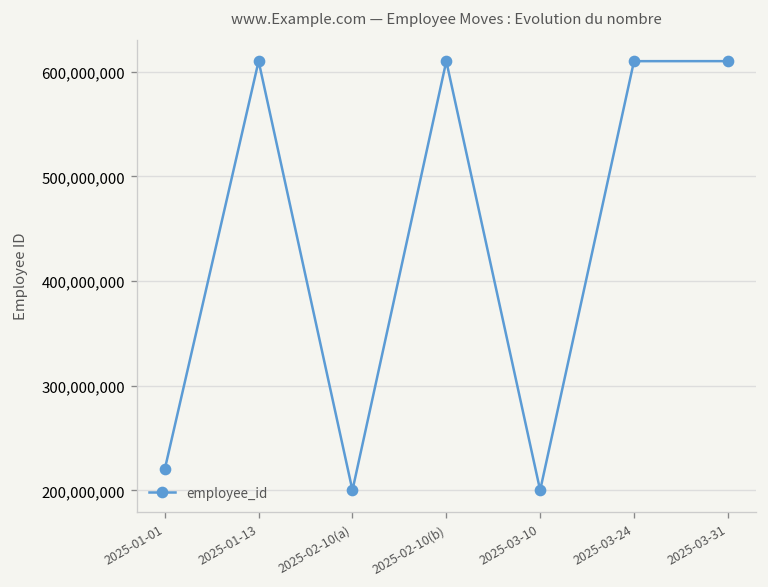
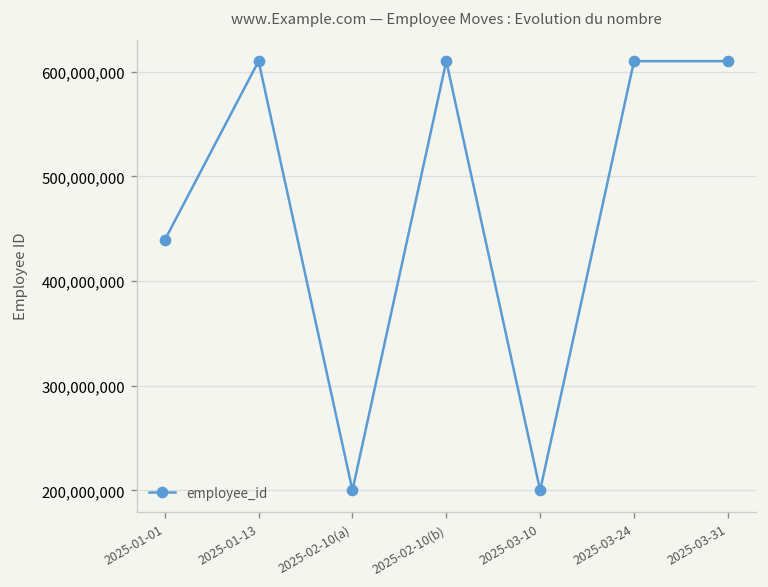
  {
-   "2025-01-01": "220,000,000",
+   "2025-01-01": "440,000,000",
    "2025-01-13": "610,000,000",
    "2025-02-10(a)": "200,000,000",
    "2025-02-10(b)": "610,000,000",
    "2025-03-10": "200,000,000",
    "2025-03-24": "610,000,000",
    "2025-03-31": "610,000,000"
  }
